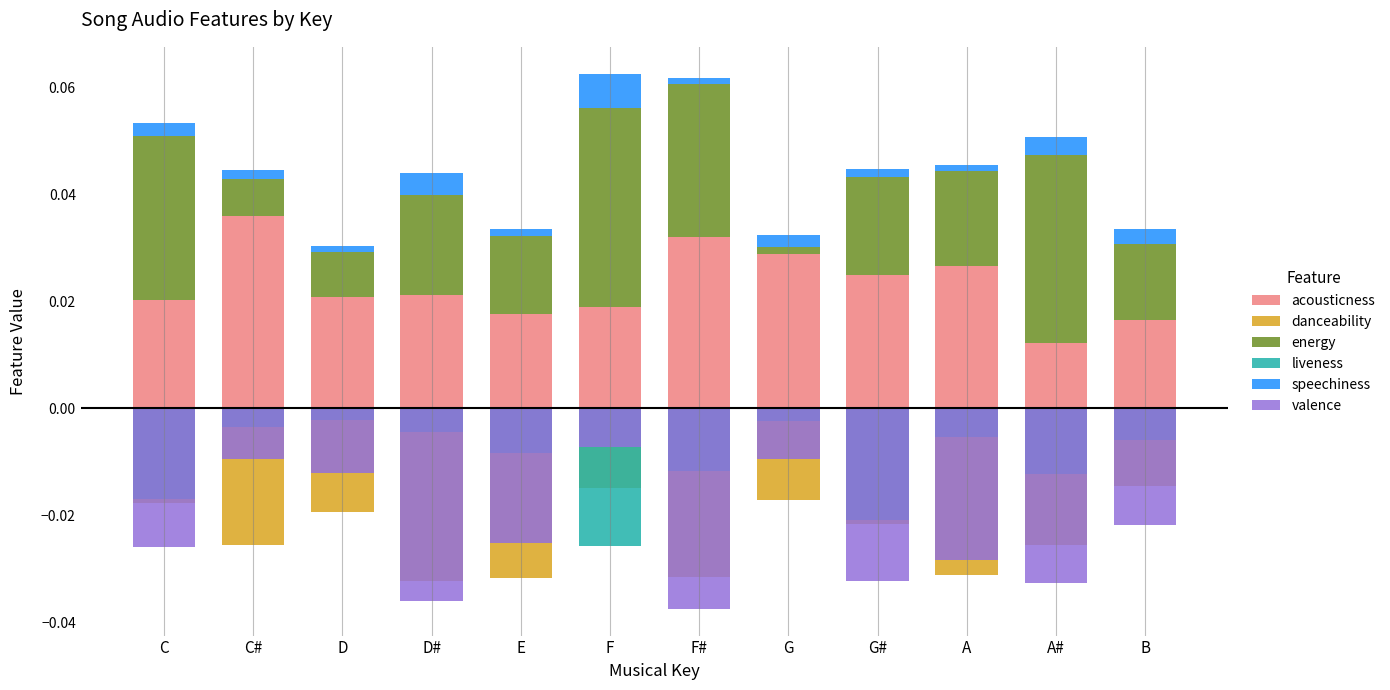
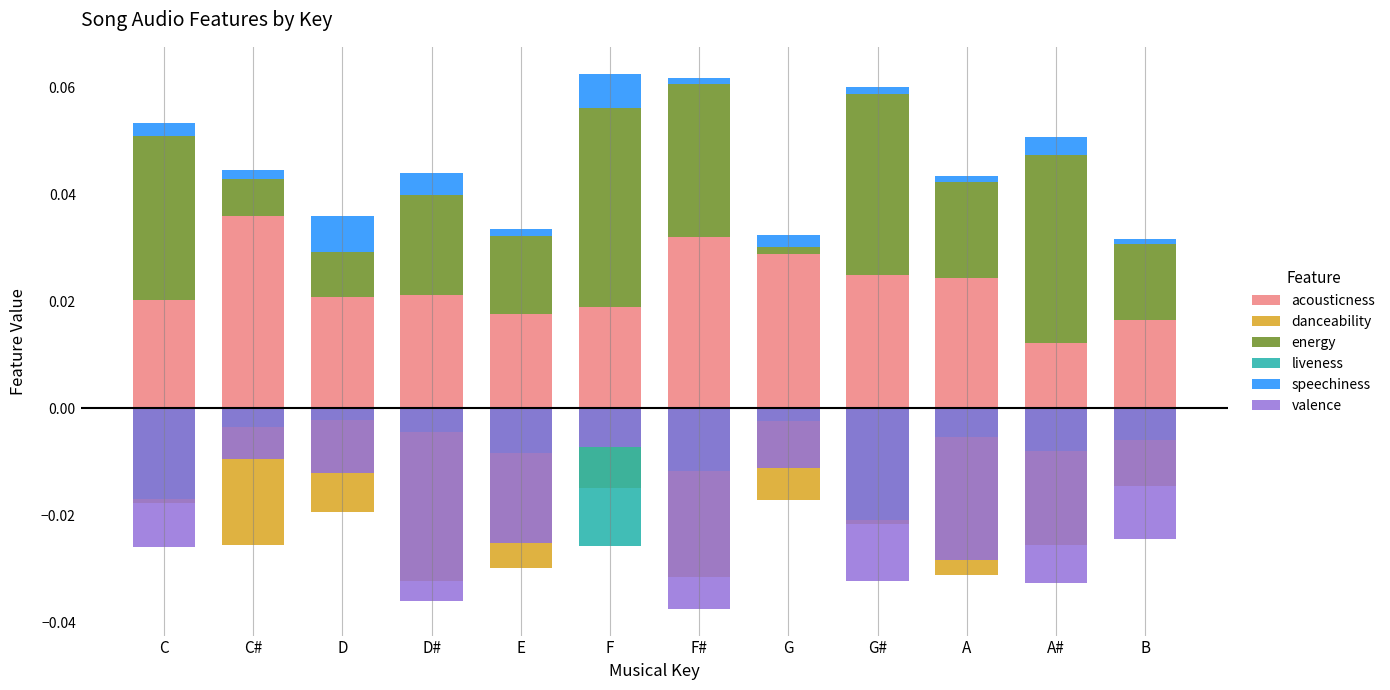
  {
    "acousticness": {
      "C": 0.020,
      "C#": 0.036,
      "D": 0.021,
      "D#": 0.021,
      "E": 0.018,
      "F": 0.019,
      "F#": 0.032,
      "G": 0.029,
      "G#": 0.025,
-     "A": 0.027,
+     "A": 0.024,
      "A#": 0.012,
      "B": 0.016
    },
    "danceability": {
      "C#": -0.026,
      "D": -0.019,
-     "E": -0.032,
+     "E": -0.030,
      "G": -0.017,
      "A": -0.031
    },
    "energy": {
      "C": 0.030,
      "C#": 0.007,
      "D": 0.008,
      "D#": 0.019,
      "E": 0.015,
      "F": 0.037,
      "F#": 0.028,
      "G": 0.001,
-     "G#": 0.018,
+     "G#": 0.034,
      "A": 0.018,
      "A#": 0.035,
      "B": 0.014
    },
    "liveness": {
      "F": -0.026,
-     "A#": -0.012
+     "A#": -0.008
    },
    "speechiness": {
      "C": 0.003,
      "C#": 0.002,
-     "D": 0.001,
+     "D": 0.007,
      "D#": 0.004,
      "E": 0.001,
      "F": 0.006,
      "F#": 0.001,
      "G": 0.002,
      "G#": 0.001,
      "A": 0.001,
      "A#": 0.003,
-     "B": 0.003
+     "B": 0.001
    },
    "valence": {
      "C": -0.026,
      "D#": -0.036,
      "F#": -0.037,
-     "G": -0.010,
+     "G": -0.011,
      "G#": -0.032,
      "A#": -0.033,
-     "B": -0.022
+     "B": -0.024
    }
  }
